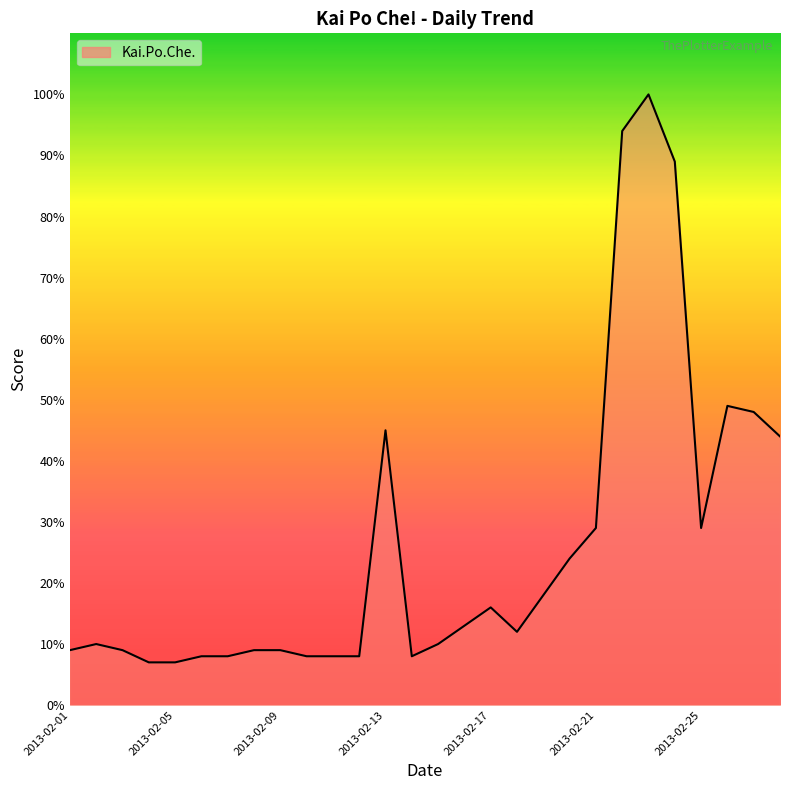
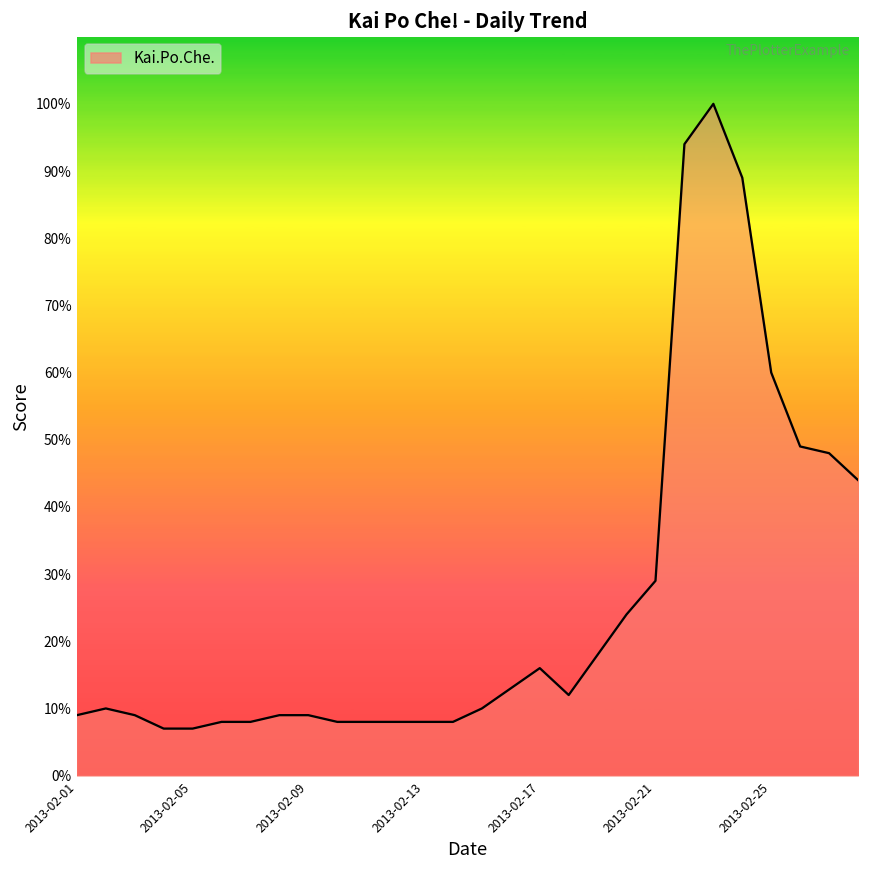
  {
    "2013-02-01": "9%",
    "2013-02-05": "7%",
    "2013-02-09": "9%",
-   "2013-02-13": "45%",
+   "2013-02-13": "8%",
    "2013-02-17": "16%",
    "2013-02-21": "29%",
-   "2013-02-25": "29%"
+   "2013-02-25": "60%"
  }
